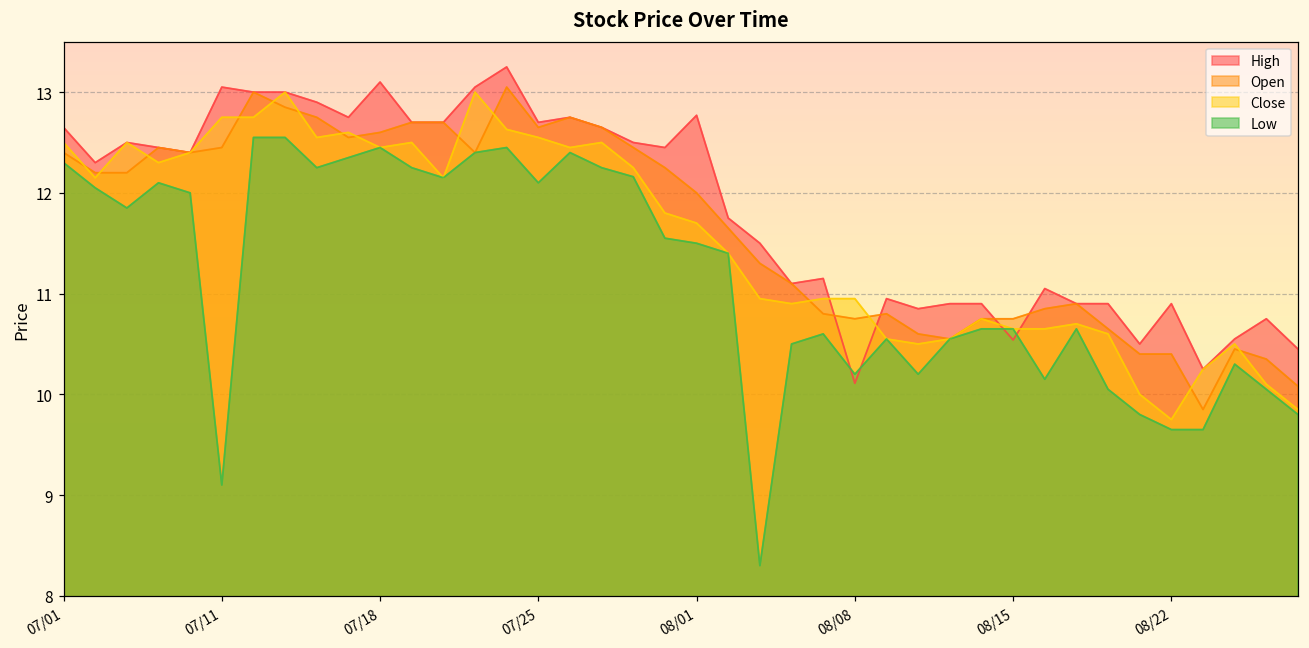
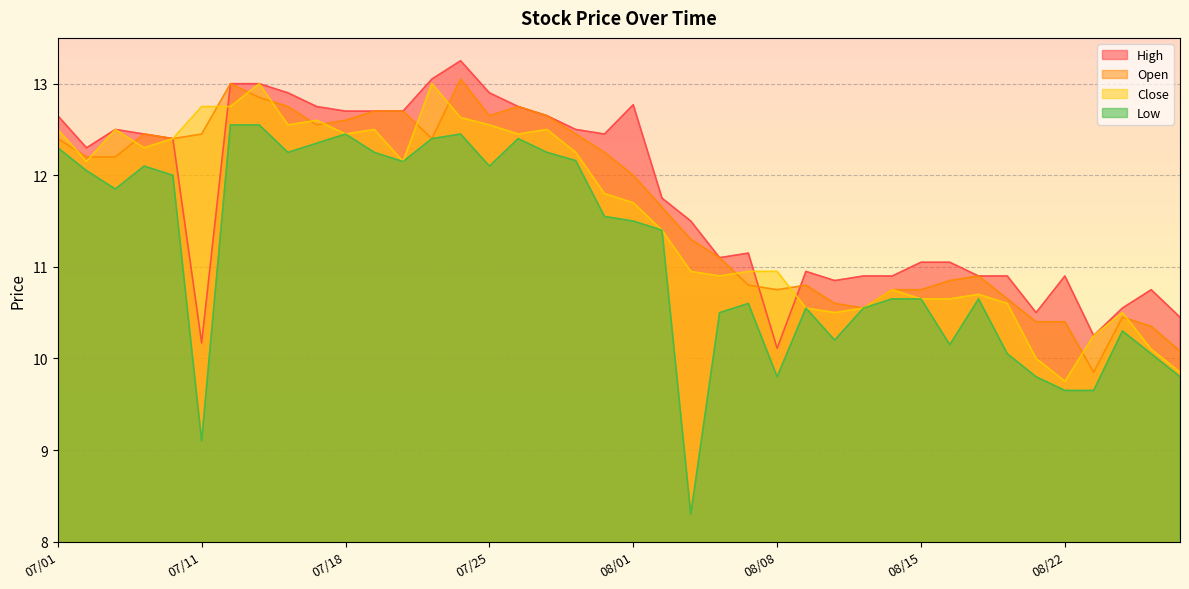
  {
    "High": {
      "07/01": 12.7,
-     "07/11": 13.1,
-     "07/18": 13.1,
-     "07/25": 12.7,
+     "07/11": 10.2,
+     "07/18": 12.7,
+     "07/25": 12.9,
      "08/01": 12.8,
      "08/08": 10.1,
-     "08/15": 10.5,
+     "08/15": 11.1,
      "08/22": 10.9
    },
    "Low": {
      "07/01": 12.3,
      "07/11": 9.1,
      "07/25": 12.1,
      "08/01": 11.5,
-     "08/08": 10.2,
+     "08/08": 9.8,
      "08/22": 9.7
    }
  }
